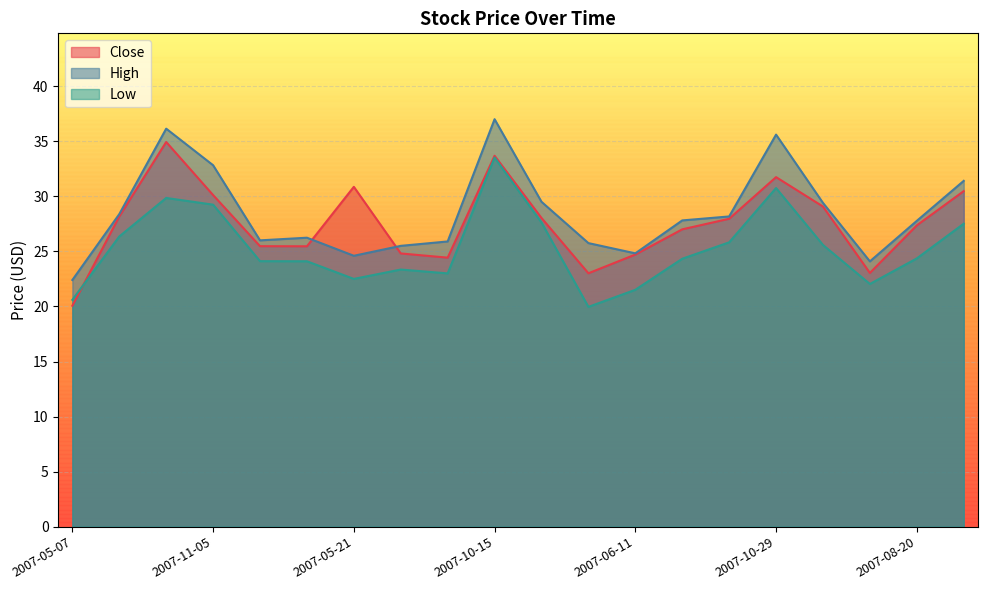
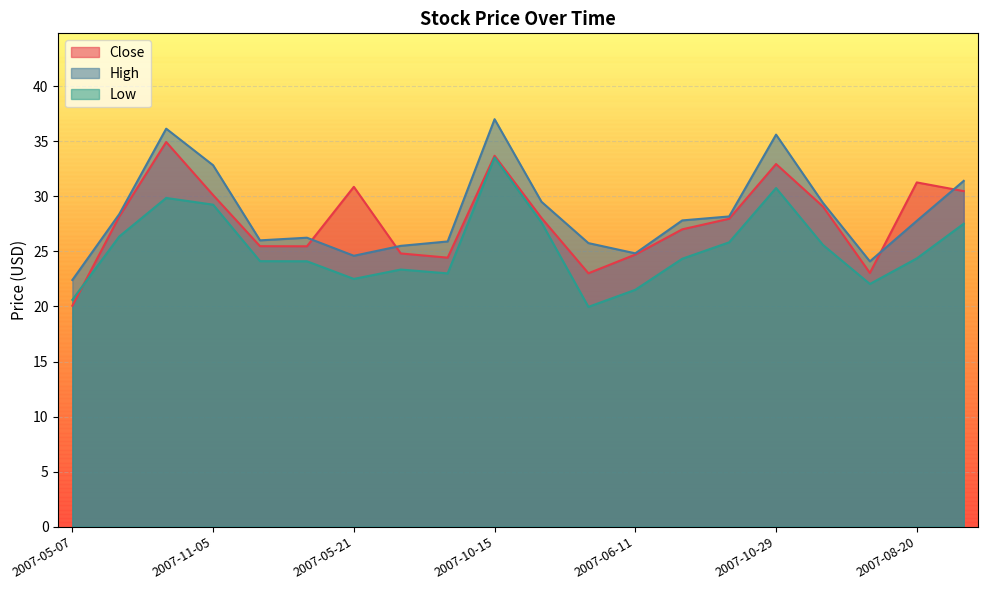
  {
    "Close": {
      "2007-05-07": 20.1,
      "2007-11-05": 30.1,
      "2007-05-21": 30.9,
-     "2007-10-29": 31.7,
-     "2007-08-20": 27.4
+     "2007-10-29": 32.9,
+     "2007-08-20": 31.3
    }
  }
